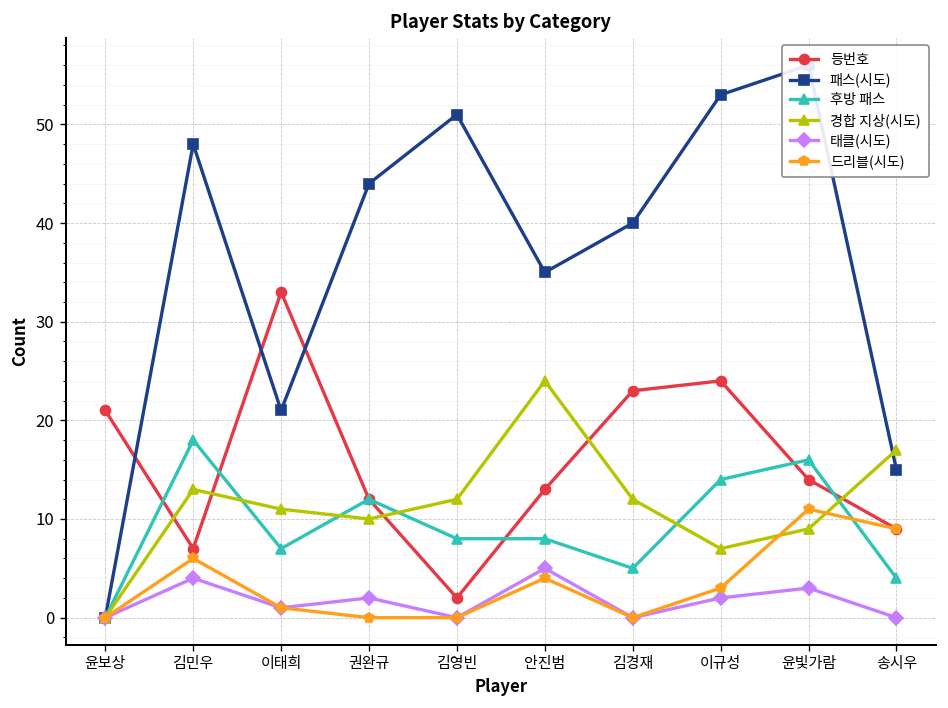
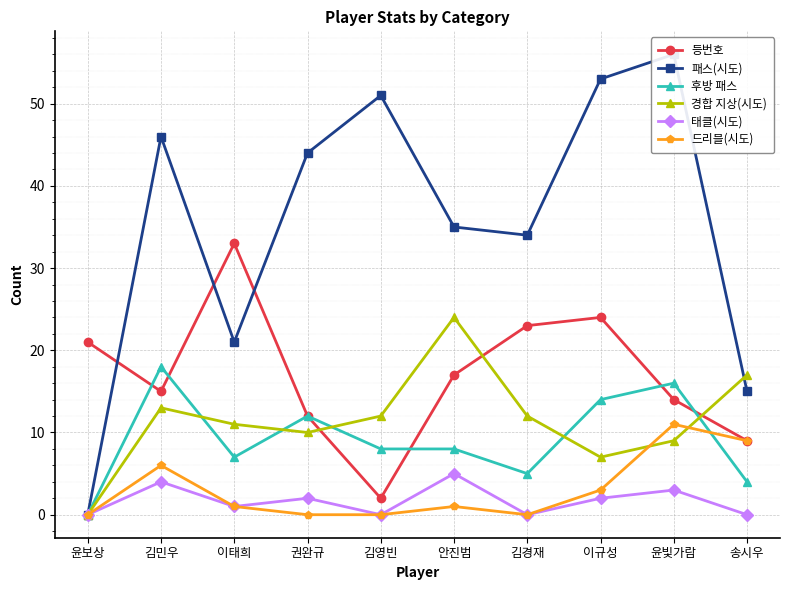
  {
    "등번호": {
      "윤보상": 21,
-     "김민우": 7,
+     "김민우": 15,
      "이태희": 33,
      "김영빈": 2,
-     "안진범": 13,
+     "안진범": 17,
      "김경재": 23,
      "이규성": 24,
      "윤빛가람": 14
    },
    "패스(시도)": {
-     "김민우": 48,
+     "김민우": 46,
      "이태희": 21,
      "권완규": 44,
      "김영빈": 51,
      "안진범": 35,
-     "김경재": 40,
+     "김경재": 34,
      "이규성": 53,
      "송시우": 15
    },
    "후방 패스": {
      "김민우": 18,
      "이태희": 7,
      "김영빈": 8,
      "안진범": 8,
      "김경재": 5,
      "이규성": 14,
      "윤빛가람": 16,
      "송시우": 4
    },
    "경합 지상(시도)": {
      "김민우": 13,
      "이태희": 11,
      "권완규": 10,
      "김영빈": 12,
      "안진범": 24,
      "김경재": 12,
      "이규성": 7,
      "윤빛가람": 9,
      "송시우": 17
    },
    "태클(시도)": {
      "김민우": 4,
      "권완규": 2,
      "안진범": 5,
      "이규성": 2,
      "윤빛가람": 3,
      "송시우": 0
    },
    "드리블(시도)": {
      "김민우": 6,
      "권완규": 0,
-     "안진범": 4,
+     "안진범": 1,
      "이규성": 3,
      "윤빛가람": 11
    }
  }
